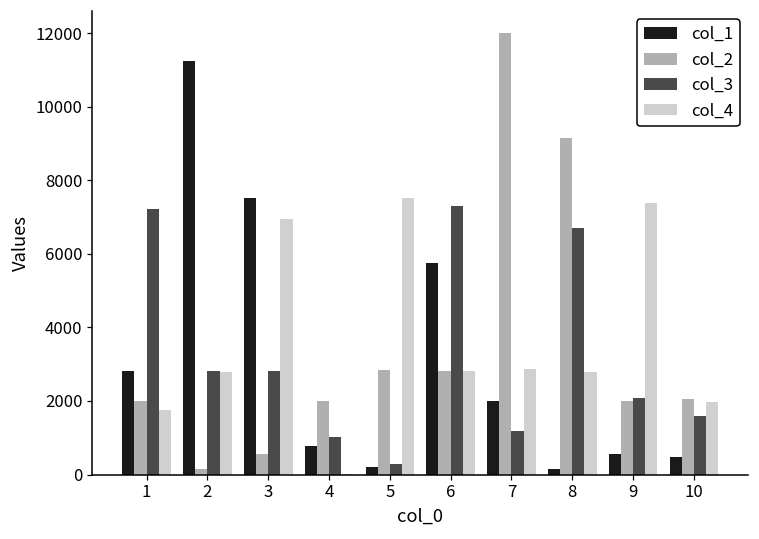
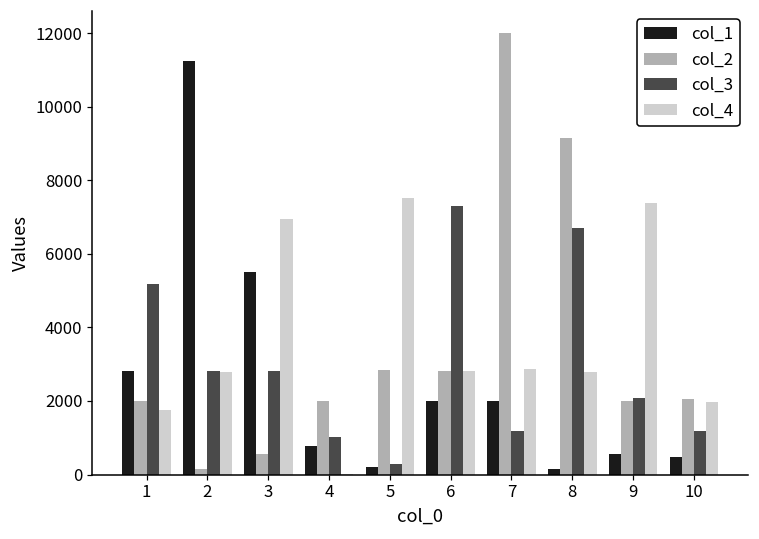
  {
    "col_1": {
      "1": 2800,
      "2": 11300,
-     "3": 7500,
+     "3": 5500,
      "4": 800,
      "5": 200,
-     "6": 5800,
+     "6": 2000,
      "7": 2000,
      "8": 100,
      "9": 600,
      "10": 500
    },
    "col_3": {
-     "1": 7200,
+     "1": 5200,
      "2": 2800,
      "3": 2800,
      "4": 1000,
      "5": 300,
      "6": 7300,
      "7": 1200,
      "8": 6700,
      "9": 2100,
-     "10": 1600
+     "10": 1200
    }
  }
